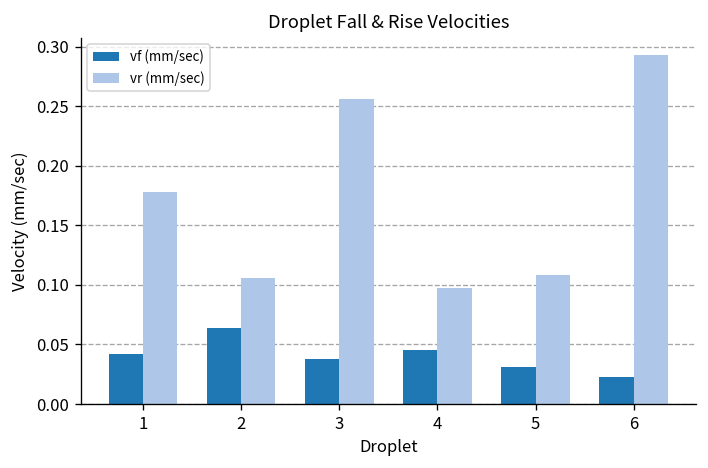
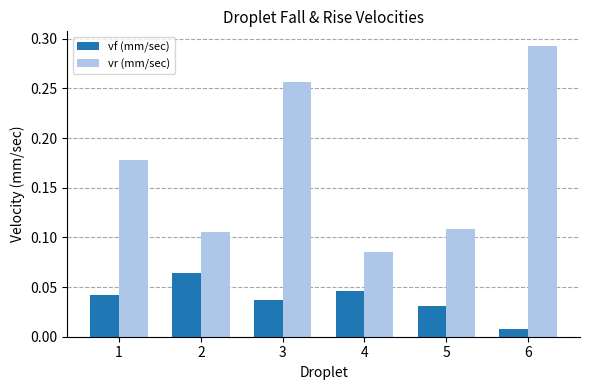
  {
    "vf (mm/sec)": {
      "1": 0.04,
      "2": 0.06,
      "3": 0.04,
      "4": 0.05,
      "5": 0.03,
-     "6": 0.02
+     "6": 0.01
    },
    "vr (mm/sec)": {
      "1": 0.18,
      "2": 0.11,
      "3": 0.26,
-     "4": 0.10,
+     "4": 0.09,
      "5": 0.11,
      "6": 0.29
    }
  }
